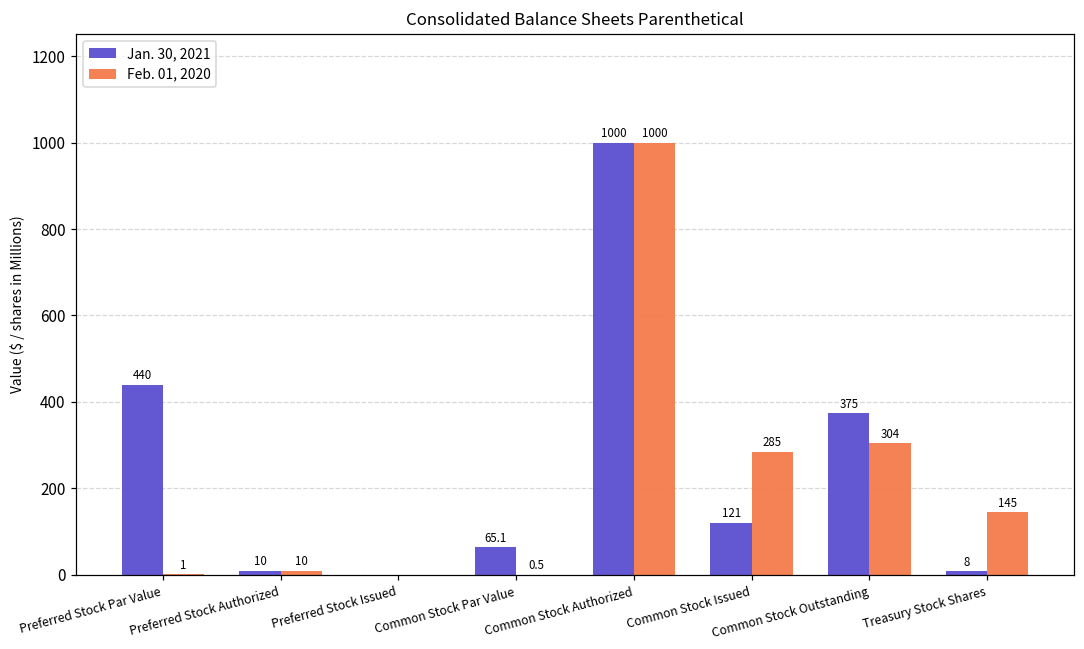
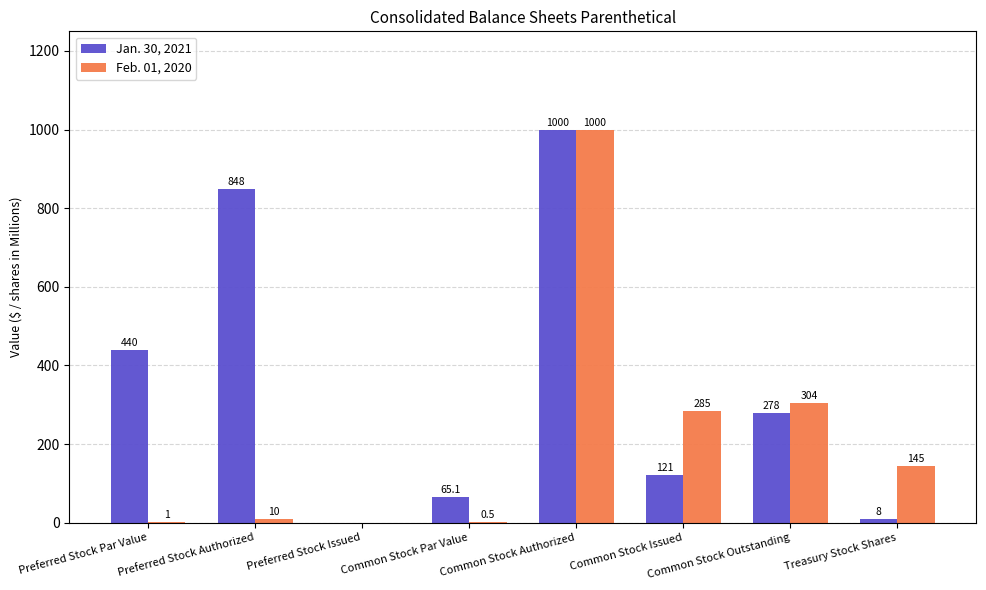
  {
    "Jan. 30, 2021": {
      "Preferred Stock Par Value": 440,
-     "Preferred Stock Authorized": 10,
+     "Preferred Stock Authorized": 848,
      "Common Stock Par Value": 65.1,
      "Common Stock Authorized": 1000,
      "Common Stock Issued": 121,
-     "Common Stock Outstanding": 375,
+     "Common Stock Outstanding": 278,
      "Treasury Stock Shares": 8
    },
    "Feb. 01, 2020": {
      "Preferred Stock Par Value": 1,
      "Preferred Stock Authorized": 10,
      "Common Stock Par Value": 0.5,
      "Common Stock Authorized": 1000,
      "Common Stock Issued": 285,
      "Common Stock Outstanding": 304,
      "Treasury Stock Shares": 145
    }
  }
